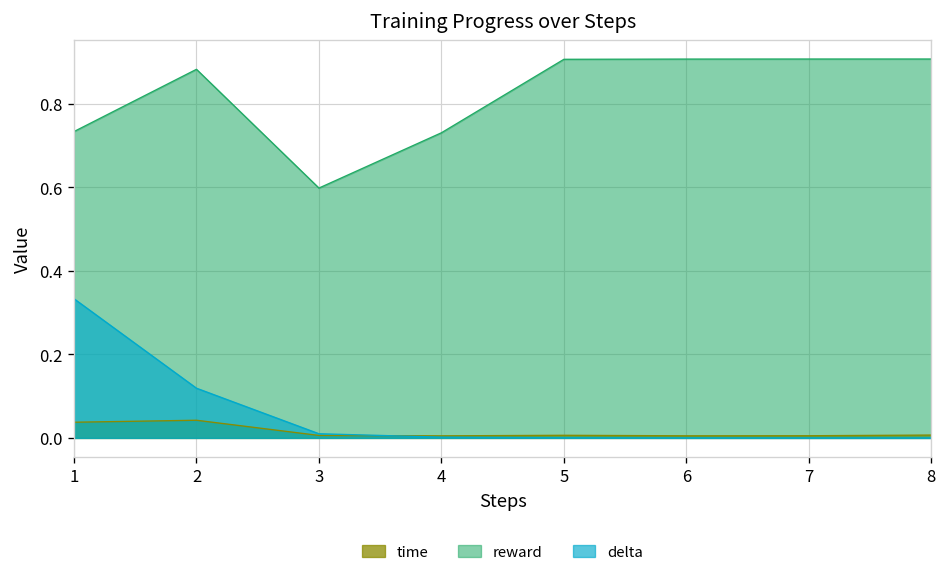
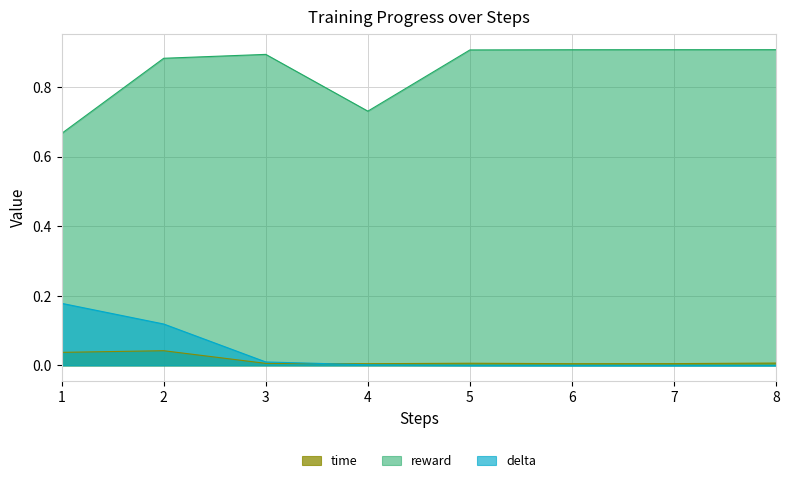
  {
    "time": {
      "1": 0.04,
      "2": 0.04
    },
    "reward": {
-     "1": 0.73,
+     "1": 0.67,
      "2": 0.88,
-     "3": 0.60,
+     "3": 0.89,
      "4": 0.73,
      "5": 0.91,
      "6": 0.91,
      "7": 0.91,
      "8": 0.91
    },
    "delta": {
-     "1": 0.33,
+     "1": 0.18,
      "2": 0.12
    }
  }
